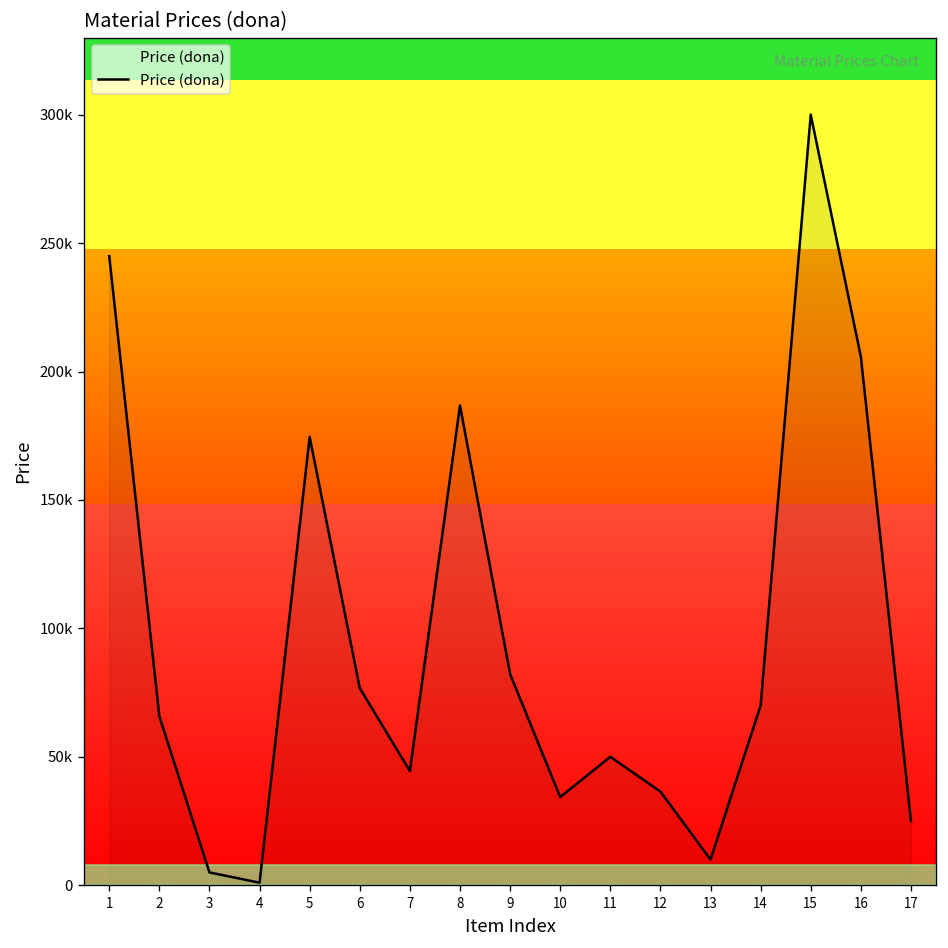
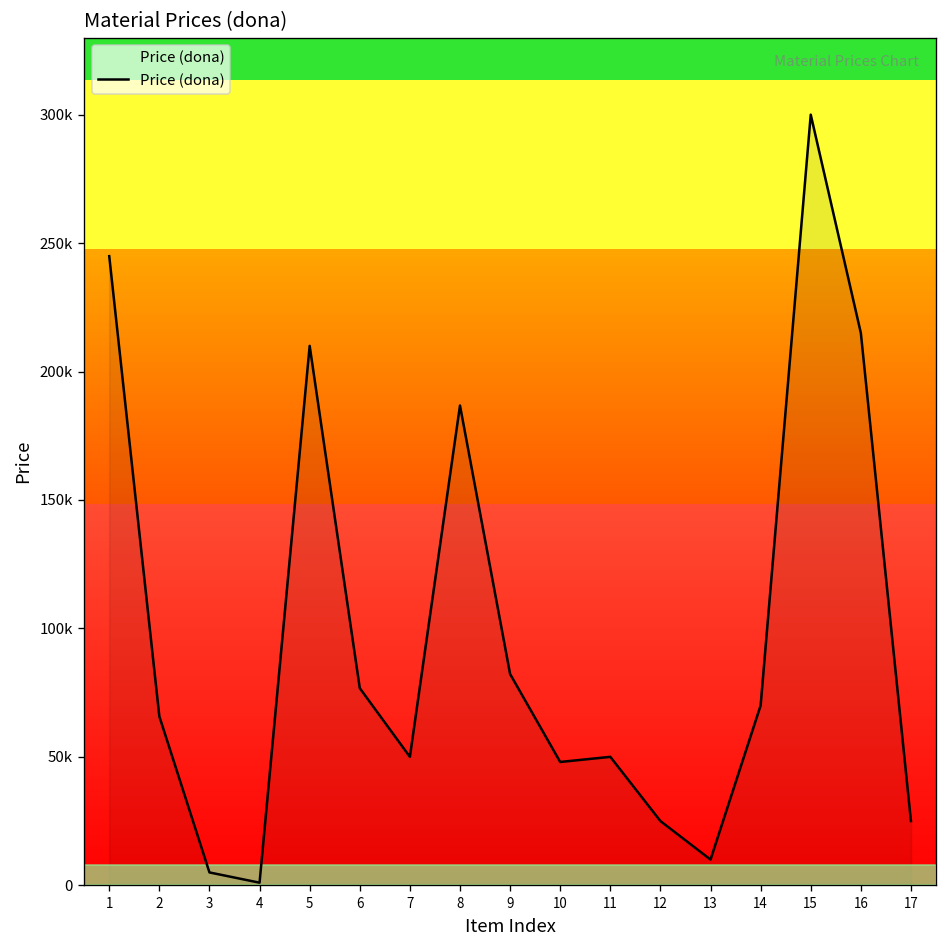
  {
    "1": 245000,
    "2": 66000,
-   "5": 175000,
+   "5": 210000,
    "6": 77000,
-   "7": 44000,
+   "7": 50000,
    "8": 187000,
    "9": 82000,
-   "10": 34000,
+   "10": 48000,
    "11": 50000,
-   "12": 36000,
+   "12": 25000,
    "13": 10000,
    "14": 70000,
    "15": 300000,
-   "16": 206000,
+   "16": 215000,
    "17": 25000
  }
